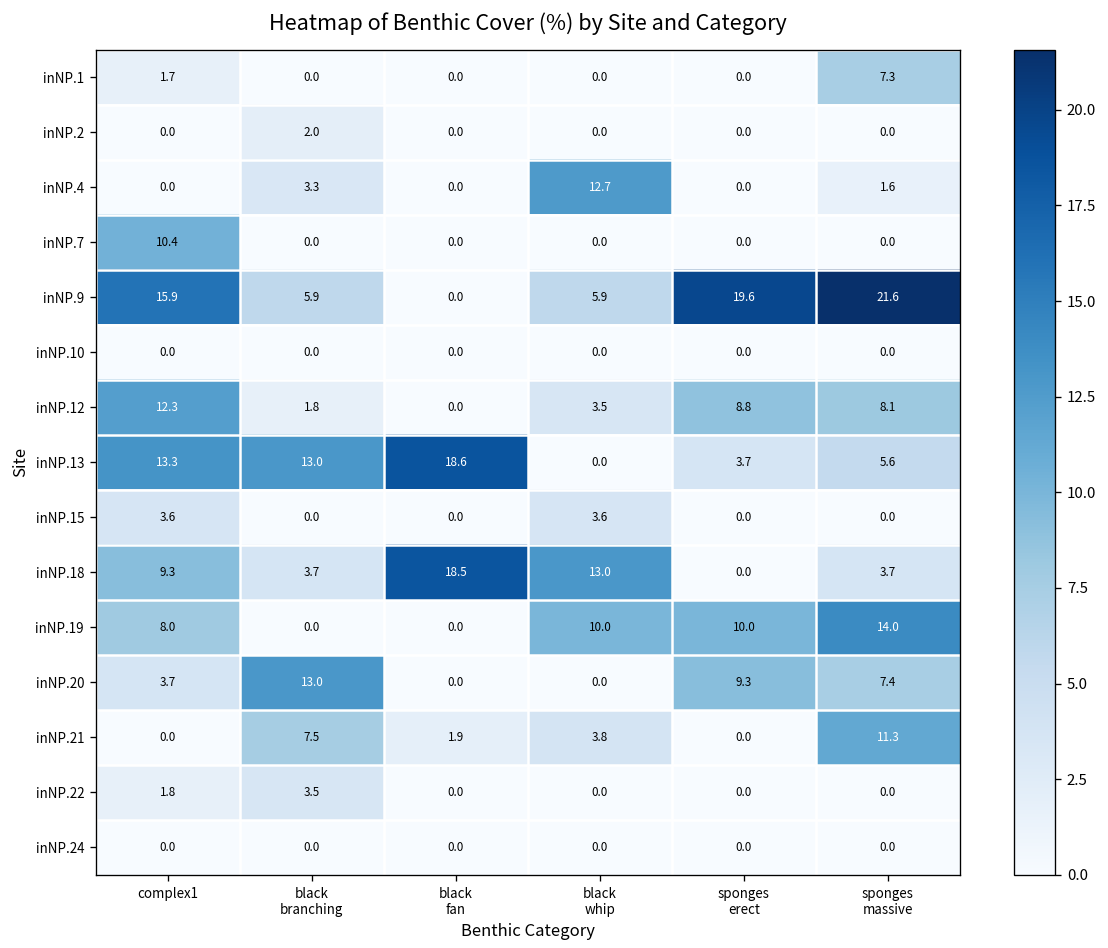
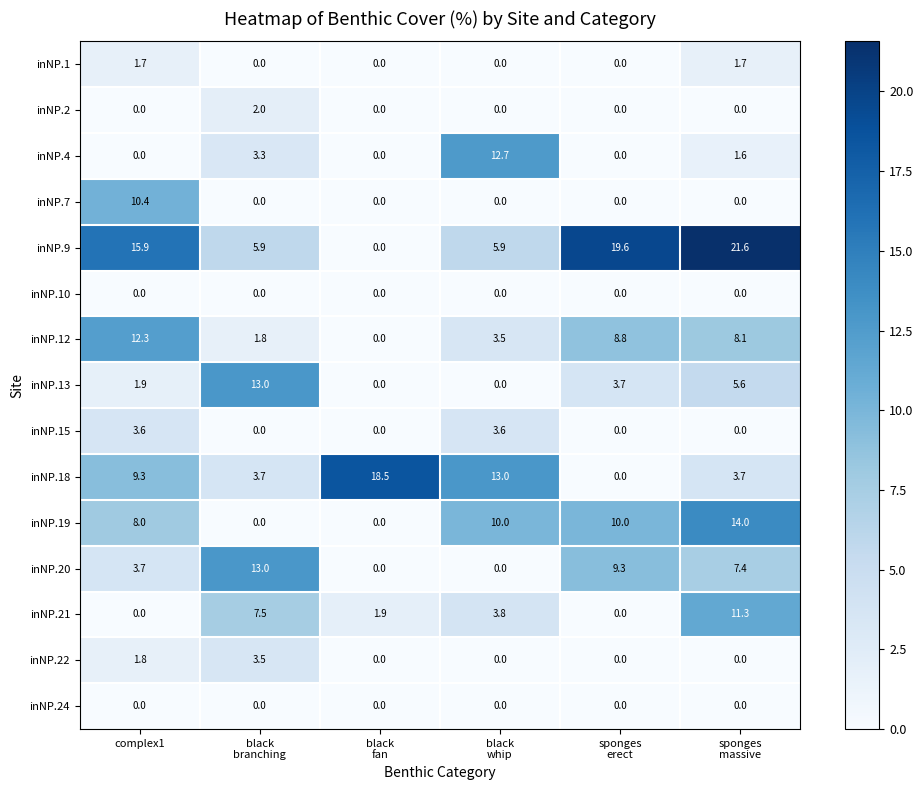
  {
    "inNP.1": {
      "complex1": 1.7,
      "black branching": 0.0,
      "black fan": 0.0,
      "black whip": 0.0,
      "sponges erect": 0.0,
-     "sponges massive": 7.3
+     "sponges massive": 1.7
    },
    "inNP.2": {
      "complex1": 0.0,
      "black branching": 2.0,
      "black fan": 0.0,
      "black whip": 0.0,
      "sponges erect": 0.0,
      "sponges massive": 0.0
    },
    "inNP.4": {
      "complex1": 0.0,
      "black branching": 3.3,
      "black fan": 0.0,
      "black whip": 12.7,
      "sponges erect": 0.0,
      "sponges massive": 1.6
    },
    "inNP.7": {
      "complex1": 10.4,
      "black branching": 0.0,
      "black fan": 0.0,
      "black whip": 0.0,
      "sponges erect": 0.0,
      "sponges massive": 0.0
    },
    "inNP.9": {
      "complex1": 15.9,
      "black branching": 5.9,
      "black fan": 0.0,
      "black whip": 5.9,
      "sponges erect": 19.6,
      "sponges massive": 21.6
    },
    "inNP.10": {
      "complex1": 0.0,
      "black branching": 0.0,
      "black fan": 0.0,
      "black whip": 0.0,
      "sponges erect": 0.0,
      "sponges massive": 0.0
    },
    "inNP.12": {
      "complex1": 12.3,
      "black branching": 1.8,
      "black fan": 0.0,
      "black whip": 3.5,
      "sponges erect": 8.8,
      "sponges massive": 8.1
    },
    "inNP.13": {
-     "complex1": 13.3,
+     "complex1": 1.9,
      "black branching": 13.0,
-     "black fan": 18.6,
+     "black fan": 0.0,
      "black whip": 0.0,
      "sponges erect": 3.7,
      "sponges massive": 5.6
    },
    "inNP.15": {
      "complex1": 3.6,
      "black branching": 0.0,
      "black fan": 0.0,
      "black whip": 3.6,
      "sponges erect": 0.0,
      "sponges massive": 0.0
    },
    "inNP.18": {
      "complex1": 9.3,
      "black branching": 3.7,
      "black fan": 18.5,
      "black whip": 13.0,
      "sponges erect": 0.0,
      "sponges massive": 3.7
    },
    "inNP.19": {
      "complex1": 8.0,
      "black branching": 0.0,
      "black fan": 0.0,
      "black whip": 10.0,
      "sponges erect": 10.0,
      "sponges massive": 14.0
    },
    "inNP.20": {
      "complex1": 3.7,
      "black branching": 13.0,
      "black fan": 0.0,
      "black whip": 0.0,
      "sponges erect": 9.3,
      "sponges massive": 7.4
    },
    "inNP.21": {
      "complex1": 0.0,
      "black branching": 7.5,
      "black fan": 1.9,
      "black whip": 3.8,
      "sponges erect": 0.0,
      "sponges massive": 11.3
    },
    "inNP.22": {
      "complex1": 1.8,
      "black branching": 3.5,
      "black fan": 0.0,
      "black whip": 0.0,
      "sponges erect": 0.0,
      "sponges massive": 0.0
    },
    "inNP.24": {
      "complex1": 0.0,
      "black branching": 0.0,
      "black fan": 0.0,
      "black whip": 0.0,
      "sponges erect": 0.0,
      "sponges massive": 0.0
    }
  }
